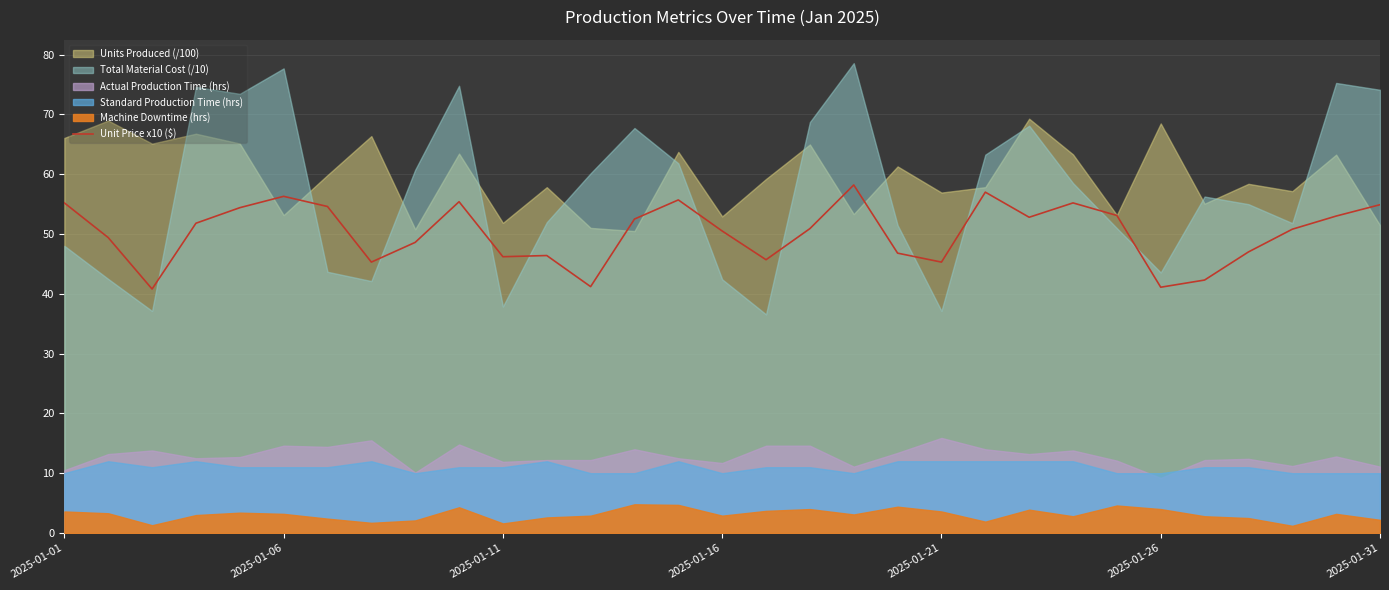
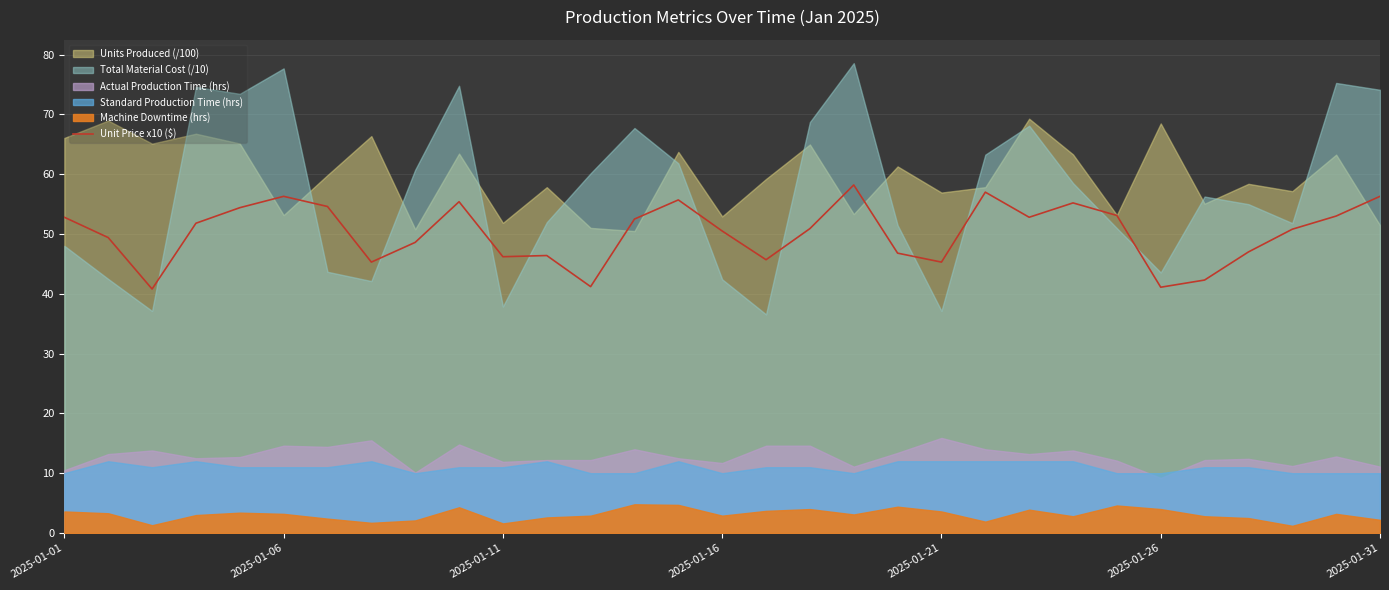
  {
    "Unit Price x10 ($)": {
-     "2025-01-01": 55,
+     "2025-01-01": 53,
      "2025-01-06": 56,
      "2025-01-11": 46,
      "2025-01-16": 51,
      "2025-01-21": 45,
      "2025-01-26": 41,
-     "2025-01-31": 55
+     "2025-01-31": 56
    },
    "Units Produced (/100)": {
      "2025-01-01": 66,
      "2025-01-06": 53,
      "2025-01-11": 52,
      "2025-01-16": 53,
      "2025-01-21": 57,
      "2025-01-26": 68,
      "2025-01-31": 51
    },
    "Total Material Cost (/10)": {
      "2025-01-01": 48,
      "2025-01-06": 78,
      "2025-01-11": 38,
      "2025-01-16": 42,
      "2025-01-21": 37,
      "2025-01-26": 44,
      "2025-01-31": 74
    },
    "Actual Production Time (hrs)": {
      "2025-01-01": 11,
      "2025-01-06": 15,
      "2025-01-11": 12,
      "2025-01-16": 12,
      "2025-01-21": 16,
      "2025-01-26": 9,
      "2025-01-31": 11
    },
    "Standard Production Time (hrs)": {
      "2025-01-01": 10,
      "2025-01-06": 11,
      "2025-01-11": 11,
      "2025-01-16": 10,
      "2025-01-21": 12,
      "2025-01-26": 10,
      "2025-01-31": 10
    },
    "Machine Downtime (hrs)": {
      "2025-01-01": 4,
      "2025-01-06": 3,
      "2025-01-11": 2,
      "2025-01-16": 3,
      "2025-01-21": 4,
      "2025-01-26": 4,
      "2025-01-31": 2
    }
  }
